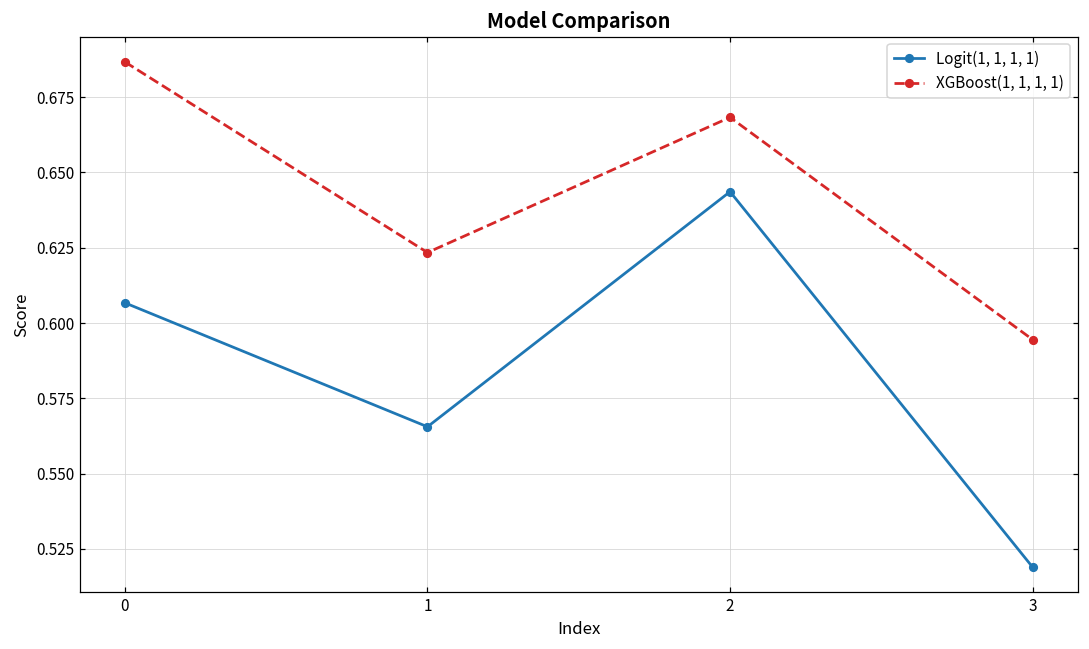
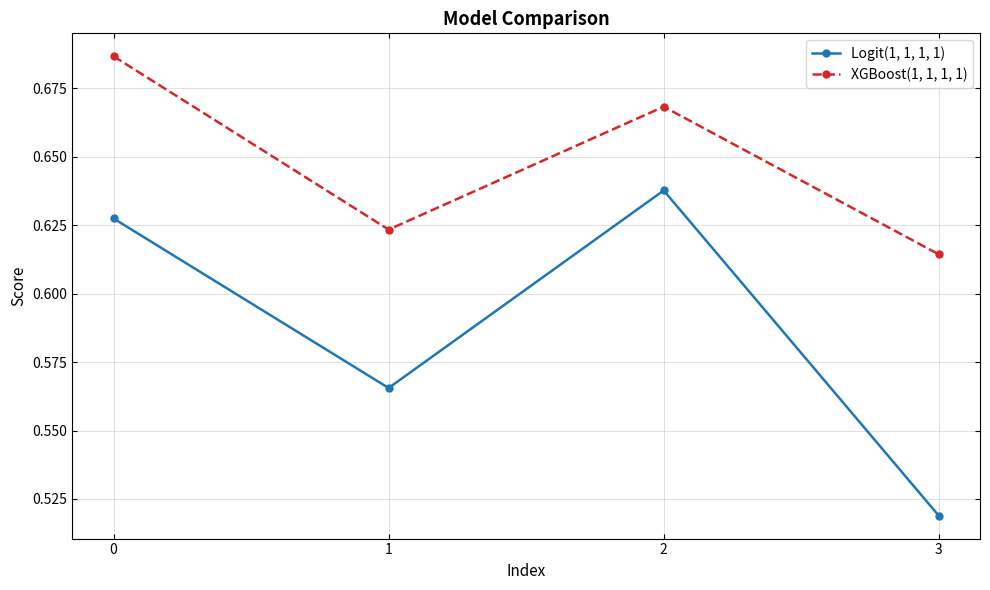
  {
    "Logit(1, 1, 1, 1)": {
-     "0": 0.607,
+     "0": 0.627,
      "1": 0.566,
-     "2": 0.644,
+     "2": 0.638,
      "3": 0.519
    },
    "XGBoost(1, 1, 1, 1)": {
      "0": 0.687,
      "1": 0.623,
      "2": 0.668,
-     "3": 0.594
+     "3": 0.614
    }
  }
